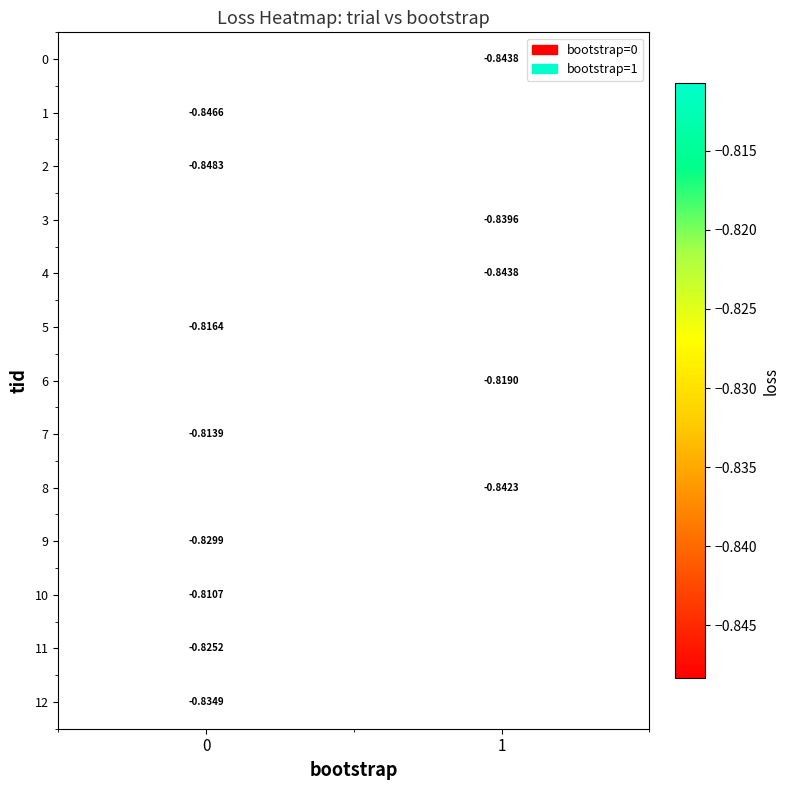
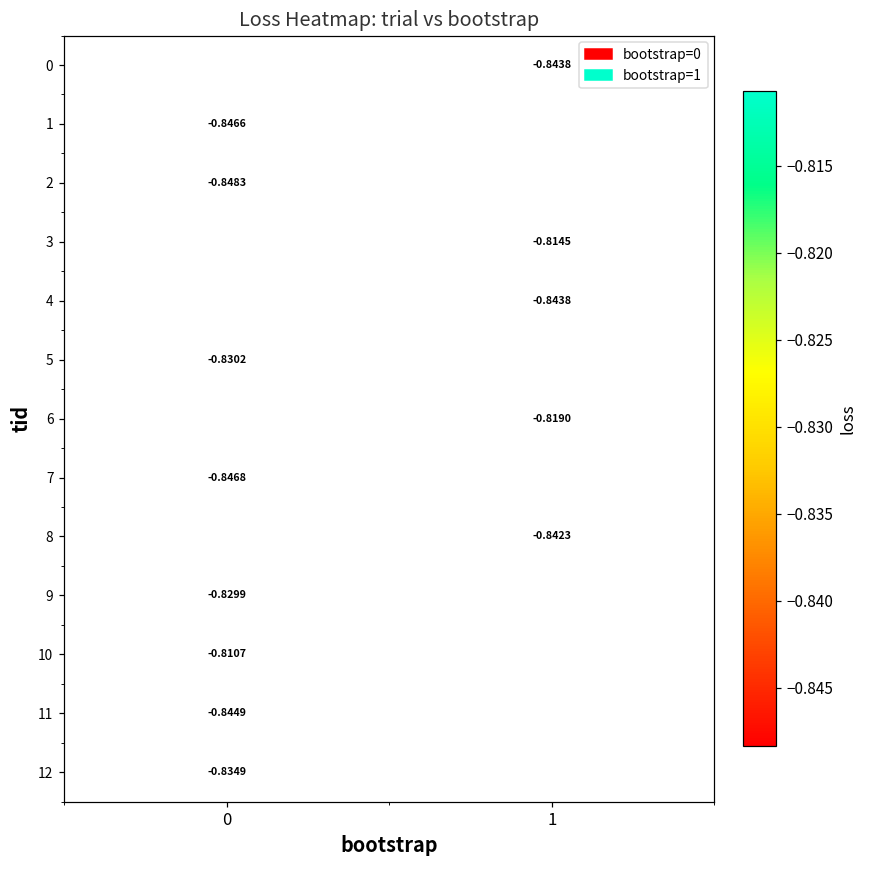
  {
    "0": {
      "1": -0.8438
    },
    "1": {
      "0": -0.8466
    },
    "2": {
      "0": -0.8483
    },
    "3": {
-     "1": -0.8396
+     "1": -0.8145
    },
    "4": {
      "1": -0.8438
    },
    "5": {
-     "0": -0.8164
+     "0": -0.8302
    },
    "6": {
      "1": -0.8190
    },
    "7": {
-     "0": -0.8139
+     "0": -0.8468
    },
    "8": {
      "1": -0.8423
    },
    "9": {
      "0": -0.8299
    },
    "10": {
      "0": -0.8107
    },
    "11": {
-     "0": -0.8252
+     "0": -0.8449
    },
    "12": {
      "0": -0.8349
    }
  }
